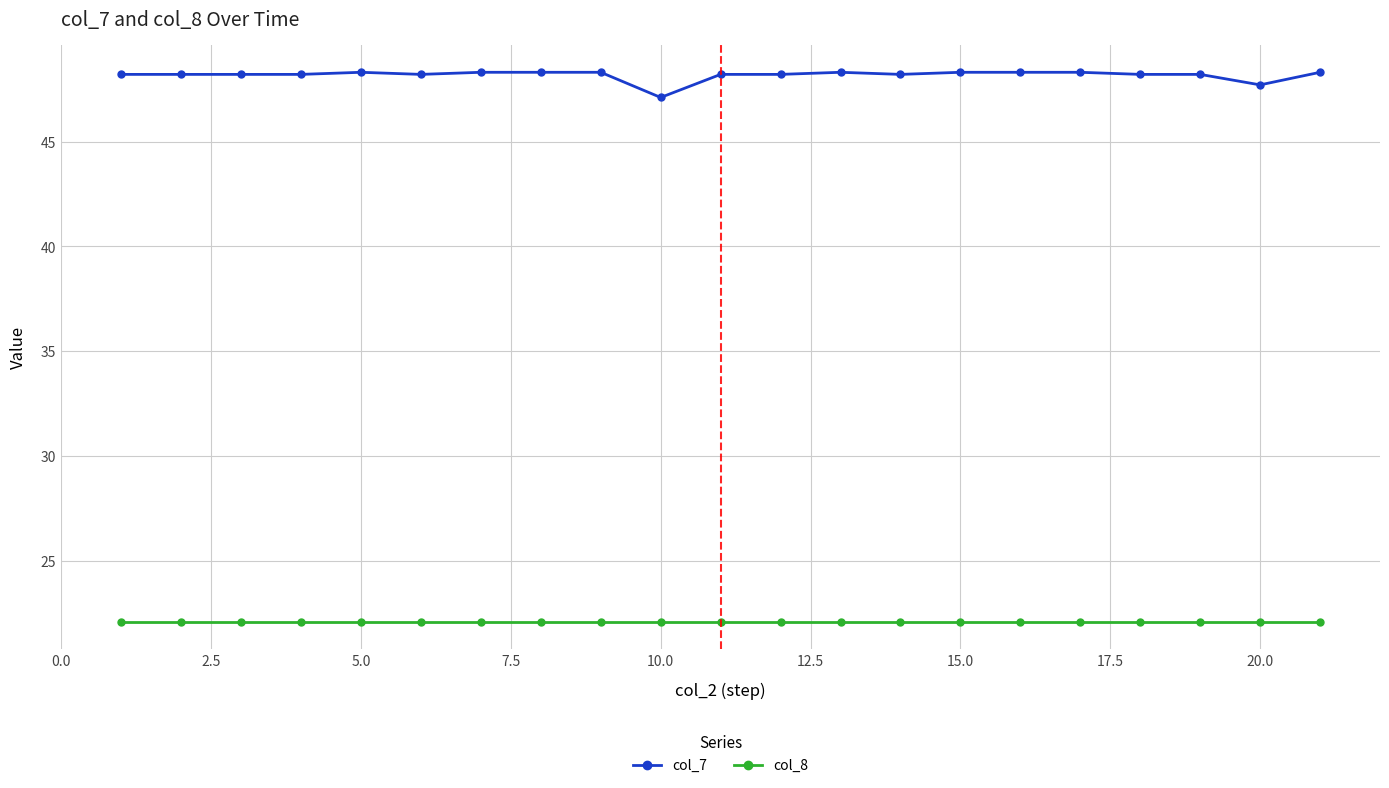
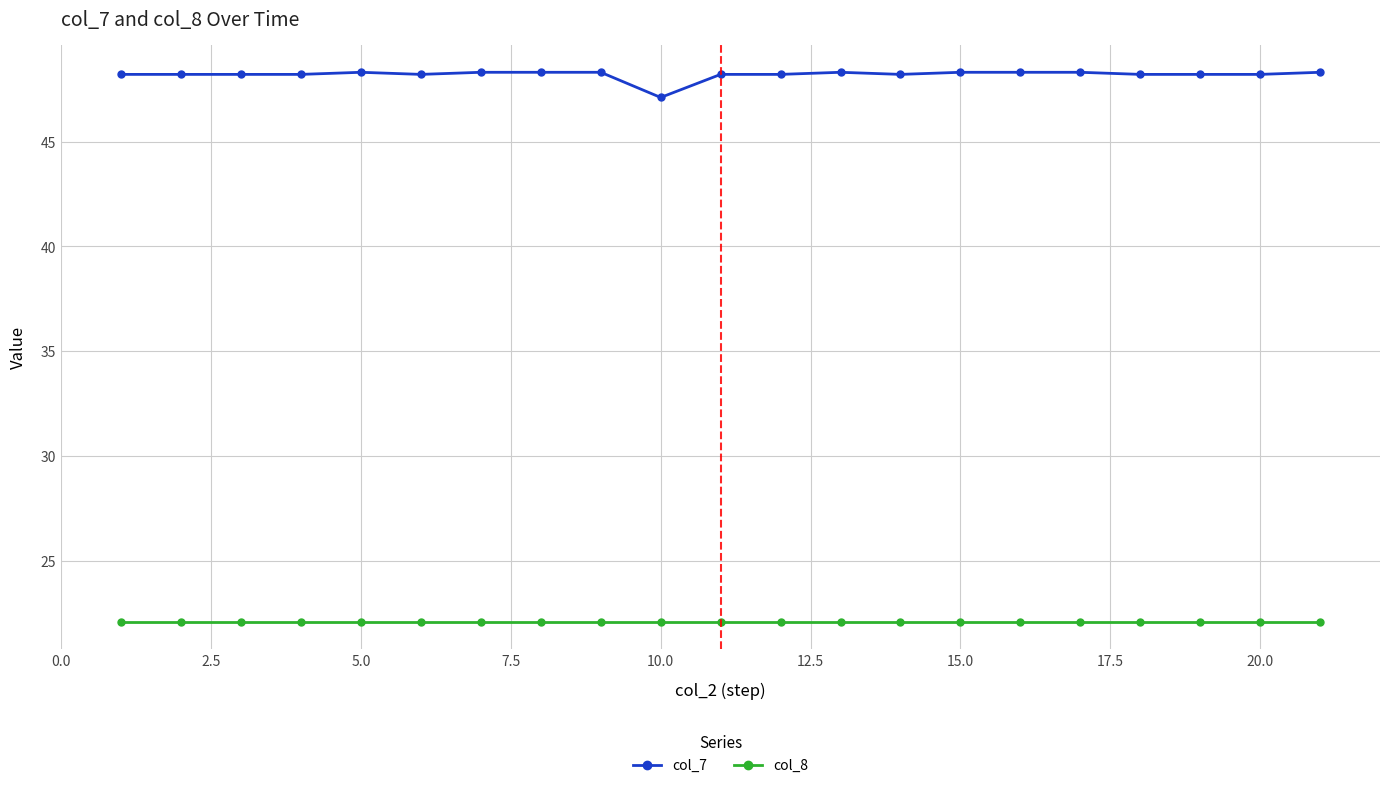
  {
    "col_7": {
      "5.0": 48.3,
      "10.0": 47.1,
      "15.0": 48.3,
-     "20.0": 47.7
+     "20.0": 48.2
    },
    "col_8": {
      "5.0": 22.1,
      "10.0": 22.1,
      "15.0": 22.1,
      "20.0": 22.1
    }
  }
